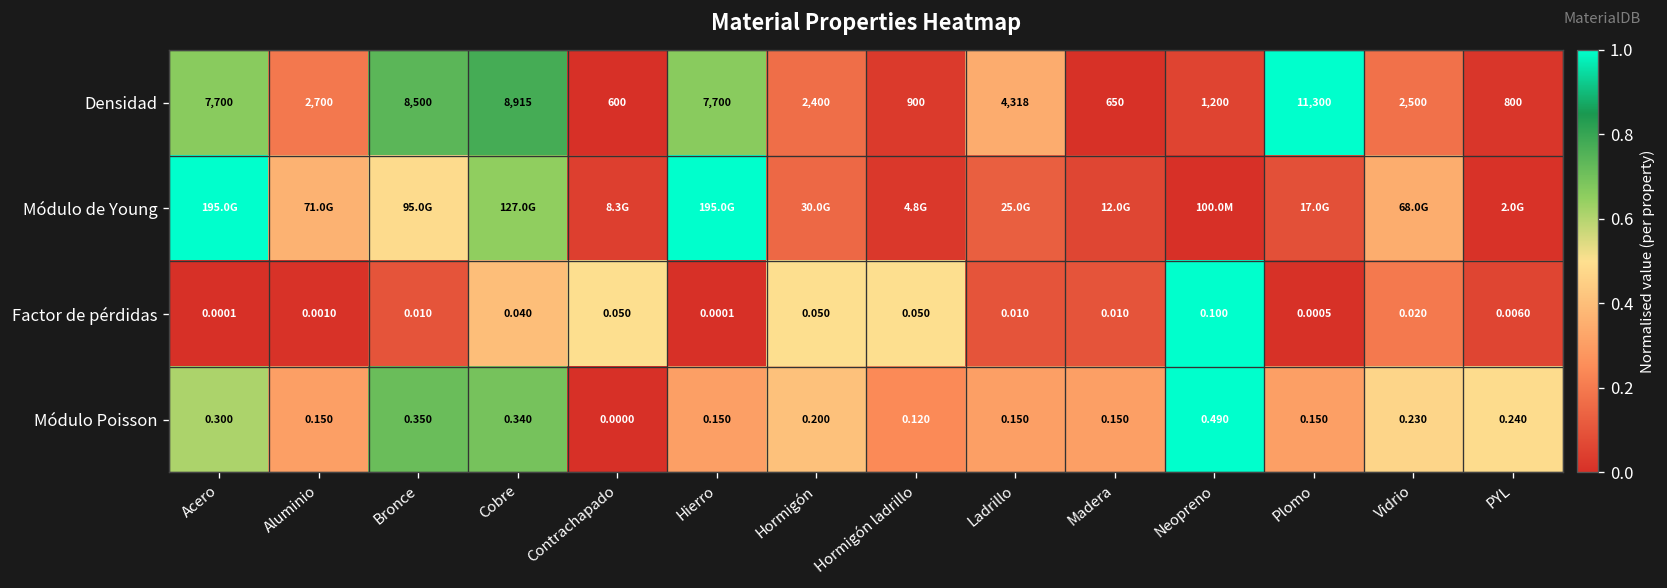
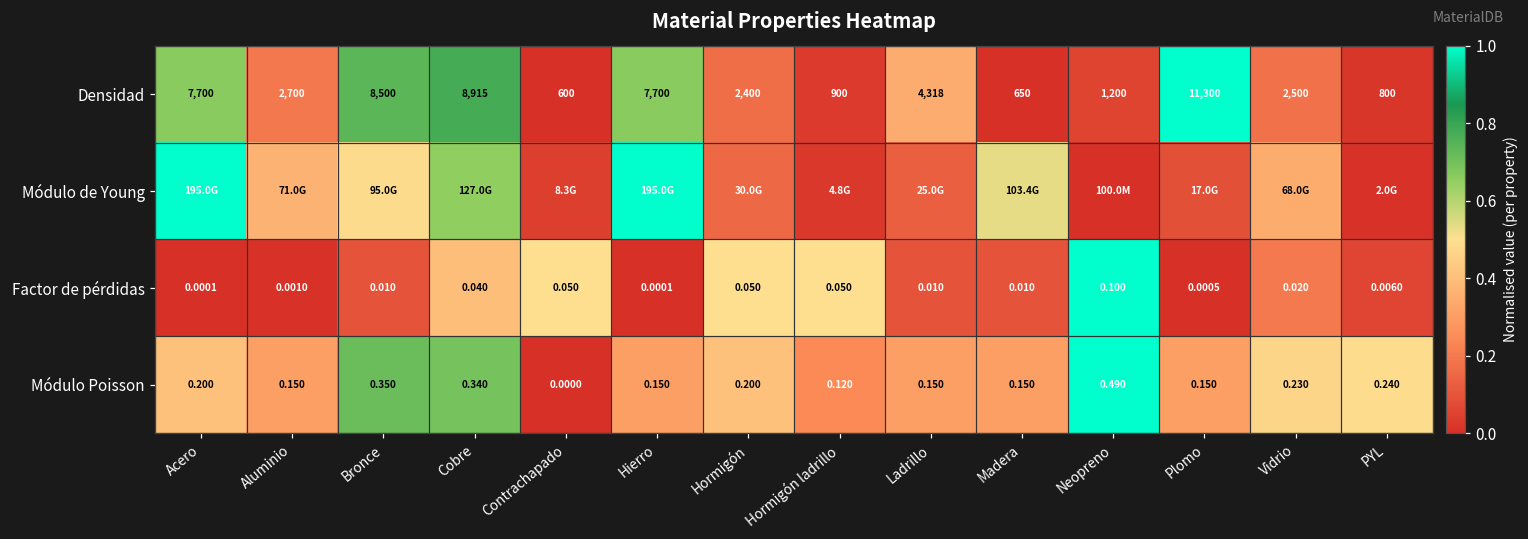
  {
    "Densidad": {
      "Acero": "7,700",
      "Aluminio": "2,700",
      "Bronce": "8,500",
      "Cobre": "8,915",
      "Contrachapado": "600",
      "Hierro": "7,700",
      "Hormigón": "2,400",
      "Hormigón ladrillo": "900",
      "Ladrillo": "4,318",
      "Madera": "650",
      "Neopreno": "1,200",
      "Plomo": "11,300",
      "Vidrio": "2,500",
      "PYL": "800"
    },
    "Módulo de Young": {
      "Acero": "195.0G",
      "Aluminio": "71.0G",
      "Bronce": "95.0G",
      "Cobre": "127.0G",
      "Contrachapado": "8.3G",
      "Hierro": "195.0G",
      "Hormigón": "30.0G",
      "Hormigón ladrillo": "4.8G",
      "Ladrillo": "25.0G",
-     "Madera": "12.0G",
+     "Madera": "103.4G",
      "Neopreno": "100.0M",
      "Plomo": "17.0G",
      "Vidrio": "68.0G",
      "PYL": "2.0G"
    },
    "Factor de pérdidas": {
      "Acero": "0.0001",
      "Aluminio": "0.0010",
      "Bronce": "0.010",
      "Cobre": "0.040",
      "Contrachapado": "0.050",
      "Hierro": "0.0001",
      "Hormigón": "0.050",
      "Hormigón ladrillo": "0.050",
      "Ladrillo": "0.010",
      "Madera": "0.010",
      "Neopreno": "0.100",
      "Plomo": "0.0005",
      "Vidrio": "0.020",
      "PYL": "0.0060"
    },
    "Módulo Poisson": {
-     "Acero": "0.300",
+     "Acero": "0.200",
      "Aluminio": "0.150",
      "Bronce": "0.350",
      "Cobre": "0.340",
      "Contrachapado": "0.0000",
      "Hierro": "0.150",
      "Hormigón": "0.200",
      "Hormigón ladrillo": "0.120",
      "Ladrillo": "0.150",
      "Madera": "0.150",
      "Neopreno": "0.490",
      "Plomo": "0.150",
      "Vidrio": "0.230",
      "PYL": "0.240"
    }
  }
